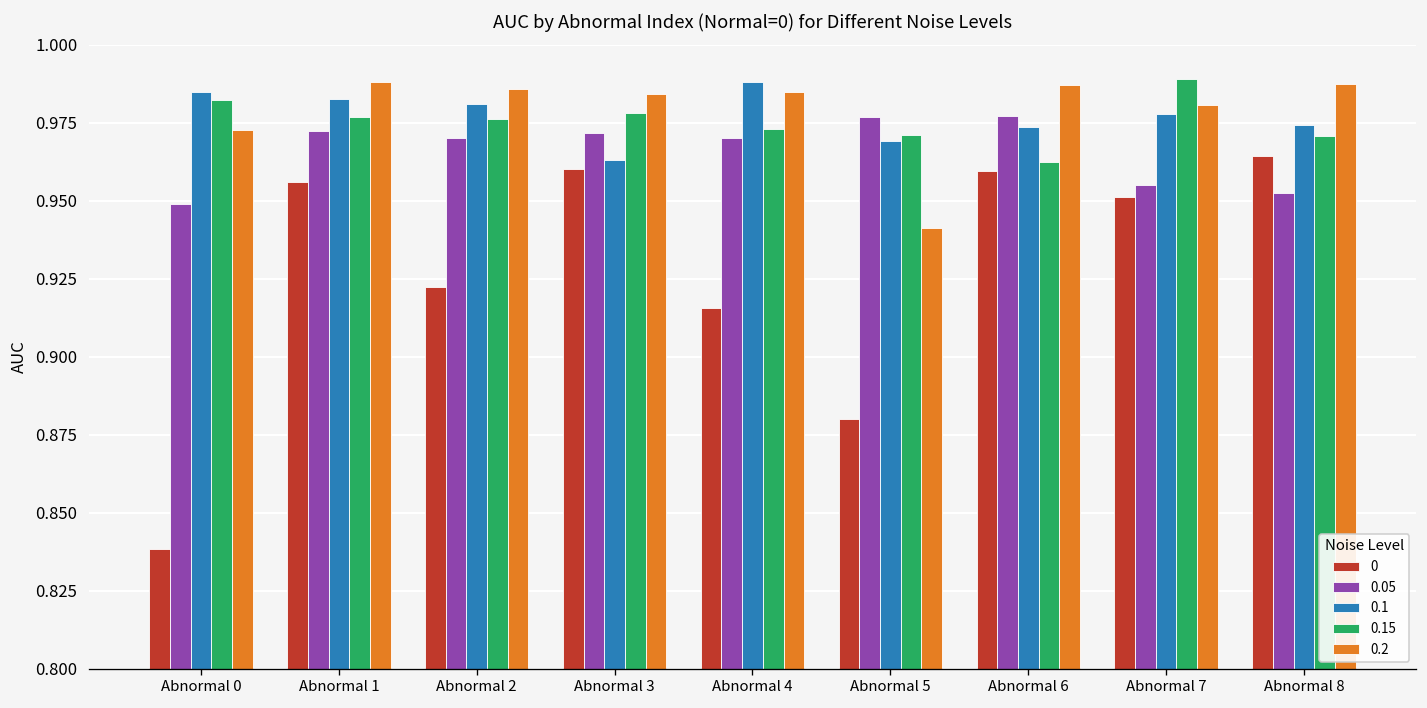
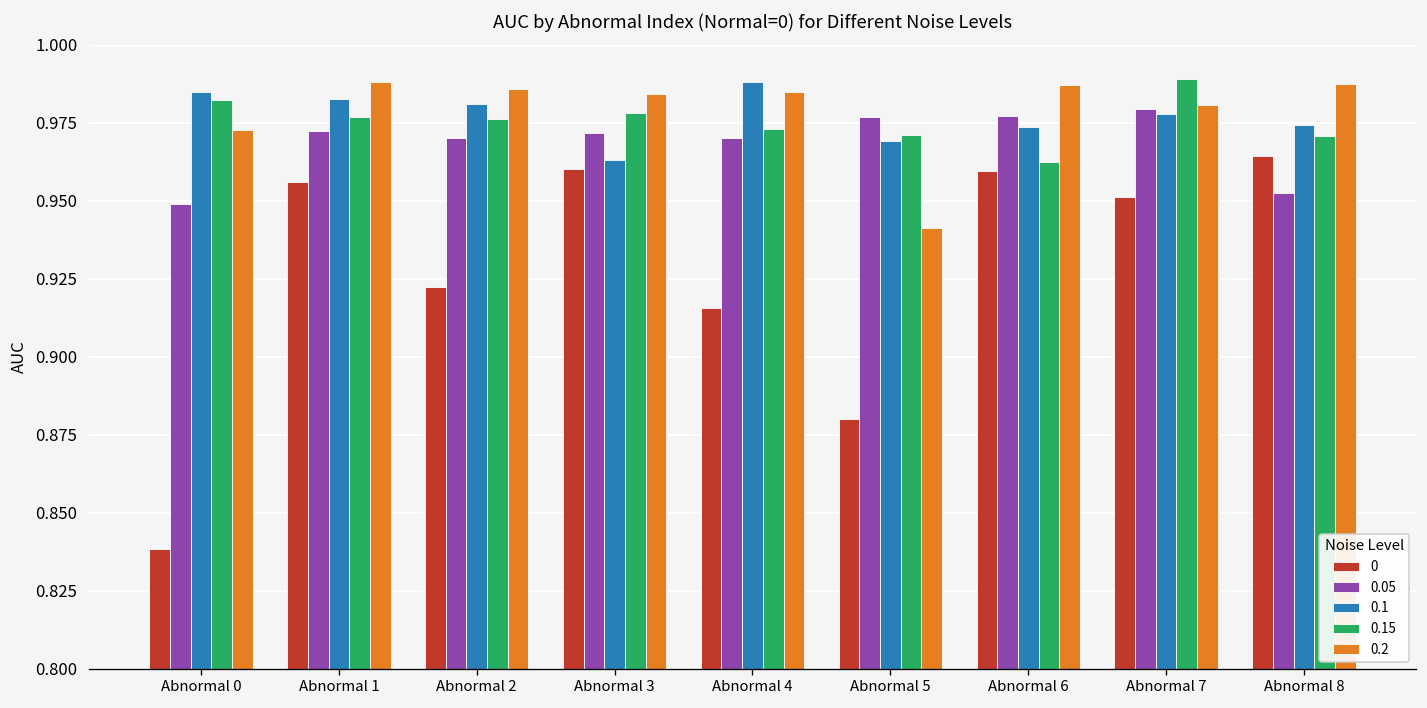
  {
    "0": {
      "Abnormal 0": 0.838,
      "Abnormal 1": 0.956,
      "Abnormal 2": 0.922,
      "Abnormal 3": 0.960,
      "Abnormal 4": 0.916,
      "Abnormal 5": 0.880,
      "Abnormal 6": 0.959,
      "Abnormal 7": 0.951,
      "Abnormal 8": 0.964
    },
    "0.05": {
      "Abnormal 0": 0.949,
      "Abnormal 1": 0.972,
      "Abnormal 2": 0.970,
      "Abnormal 3": 0.972,
      "Abnormal 4": 0.970,
      "Abnormal 5": 0.977,
      "Abnormal 6": 0.977,
-     "Abnormal 7": 0.955,
+     "Abnormal 7": 0.979,
      "Abnormal 8": 0.952
    },
    "0.1": {
      "Abnormal 0": 0.985,
      "Abnormal 1": 0.983,
      "Abnormal 2": 0.981,
      "Abnormal 3": 0.963,
      "Abnormal 4": 0.988,
      "Abnormal 5": 0.969,
      "Abnormal 6": 0.973,
      "Abnormal 7": 0.978,
      "Abnormal 8": 0.974
    },
    "0.15": {
      "Abnormal 0": 0.982,
      "Abnormal 1": 0.977,
      "Abnormal 2": 0.976,
      "Abnormal 3": 0.978,
      "Abnormal 4": 0.973,
      "Abnormal 5": 0.971,
      "Abnormal 6": 0.962,
      "Abnormal 7": 0.989,
      "Abnormal 8": 0.971
    },
    "0.2": {
      "Abnormal 0": 0.973,
      "Abnormal 1": 0.988,
      "Abnormal 2": 0.986,
      "Abnormal 3": 0.984,
      "Abnormal 4": 0.985,
      "Abnormal 5": 0.941,
      "Abnormal 6": 0.987,
      "Abnormal 7": 0.981,
      "Abnormal 8": 0.987
    }
  }
